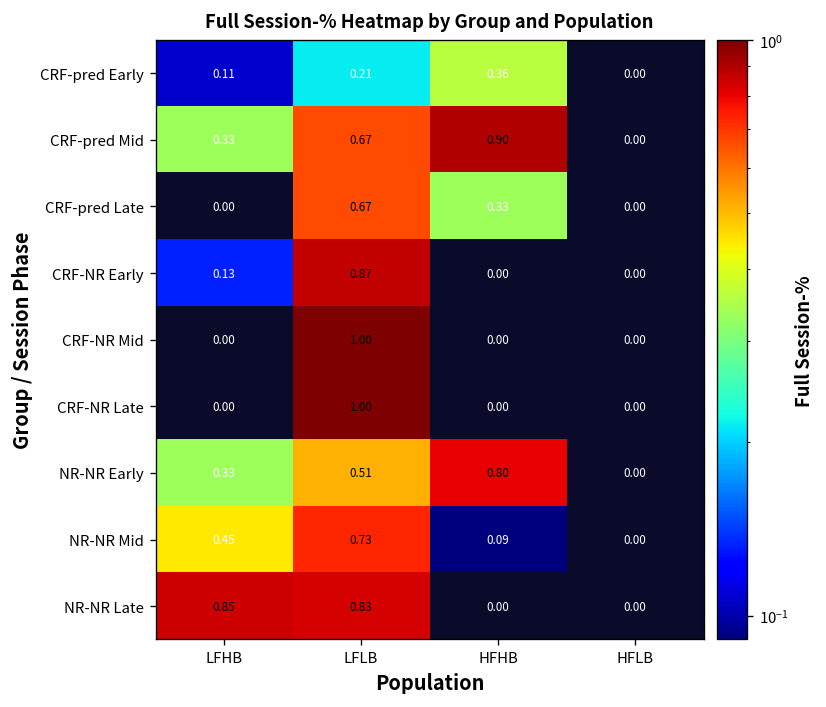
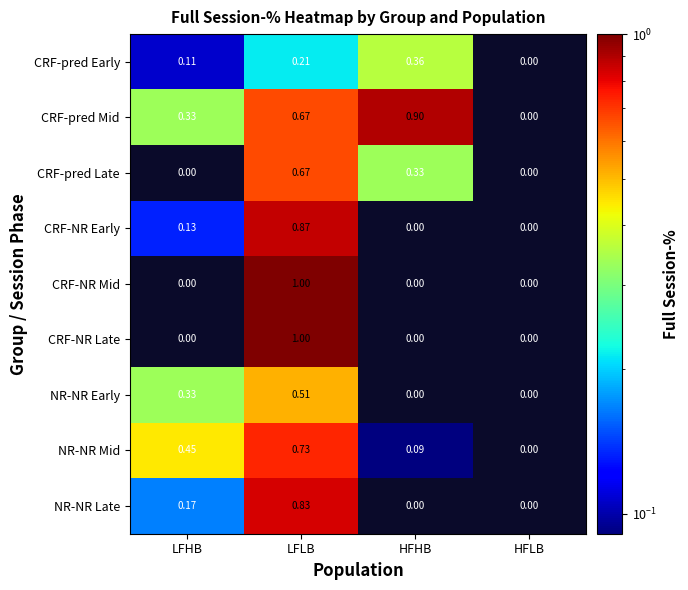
  {
    "CRF-pred Early": {
      "LFHB": 0.11,
      "LFLB": 0.21,
      "HFHB": 0.36,
      "HFLB": 0.00
    },
    "CRF-pred Mid": {
      "LFHB": 0.33,
      "LFLB": 0.67,
      "HFHB": 0.90,
      "HFLB": 0.00
    },
    "CRF-pred Late": {
      "LFHB": 0.00,
      "LFLB": 0.67,
      "HFHB": 0.33,
      "HFLB": 0.00
    },
    "CRF-NR Early": {
      "LFHB": 0.13,
      "LFLB": 0.87,
      "HFHB": 0.00,
      "HFLB": 0.00
    },
    "CRF-NR Mid": {
      "LFHB": 0.00,
      "LFLB": 1.00,
      "HFHB": 0.00,
      "HFLB": 0.00
    },
    "CRF-NR Late": {
      "LFHB": 0.00,
      "LFLB": 1.00,
      "HFHB": 0.00,
      "HFLB": 0.00
    },
    "NR-NR Early": {
      "LFHB": 0.33,
      "LFLB": 0.51,
-     "HFHB": 0.80,
+     "HFHB": 0.00,
      "HFLB": 0.00
    },
    "NR-NR Mid": {
      "LFHB": 0.45,
      "LFLB": 0.73,
      "HFHB": 0.09,
      "HFLB": 0.00
    },
    "NR-NR Late": {
-     "LFHB": 0.85,
+     "LFHB": 0.17,
      "LFLB": 0.83,
      "HFHB": 0.00,
      "HFLB": 0.00
    }
  }
